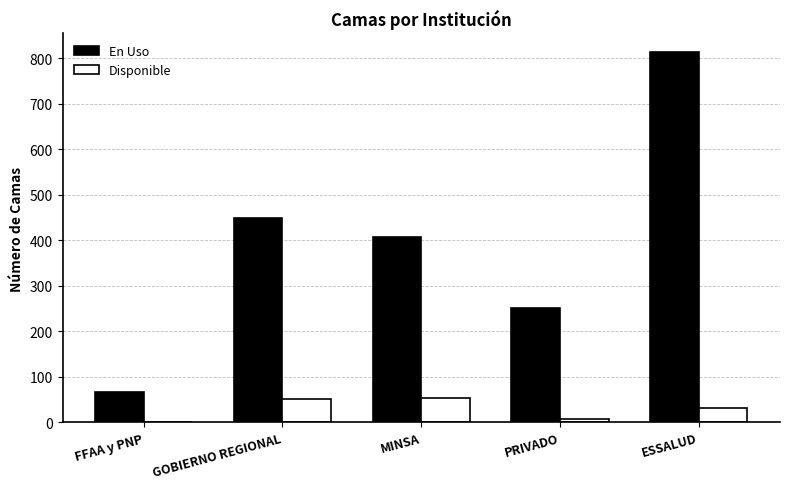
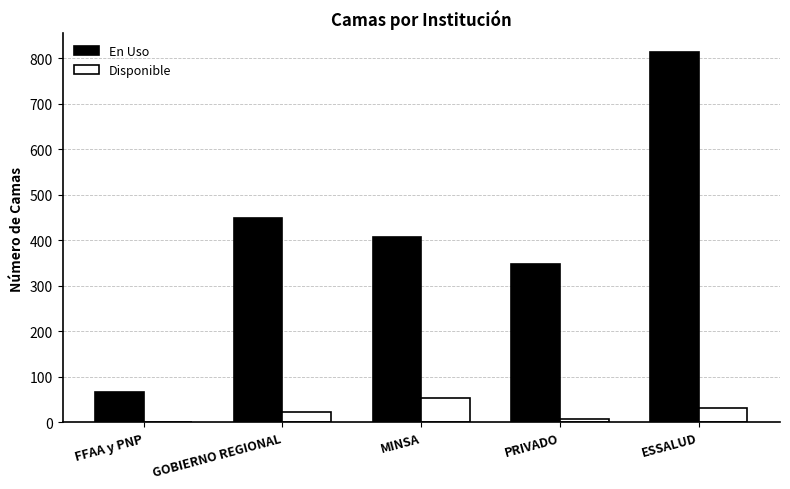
  {
    "En Uso": {
      "FFAA y PNP": 70,
      "GOBIERNO REGIONAL": 450,
      "MINSA": 410,
-     "PRIVADO": 250,
+     "PRIVADO": 350,
      "ESSALUD": 810
    },
    "Disponible": {
      "FFAA y PNP": 0,
-     "GOBIERNO REGIONAL": 50,
+     "GOBIERNO REGIONAL": 20,
      "MINSA": 50,
      "PRIVADO": 10,
      "ESSALUD": 30
    }
  }
